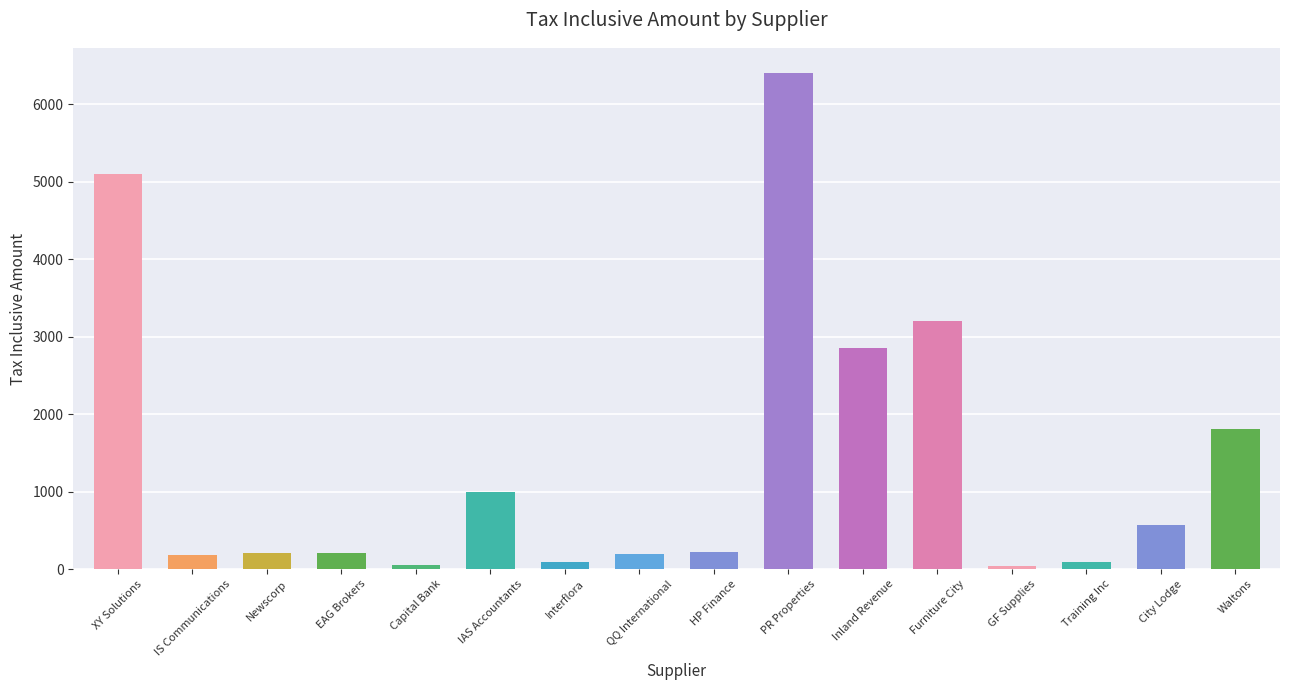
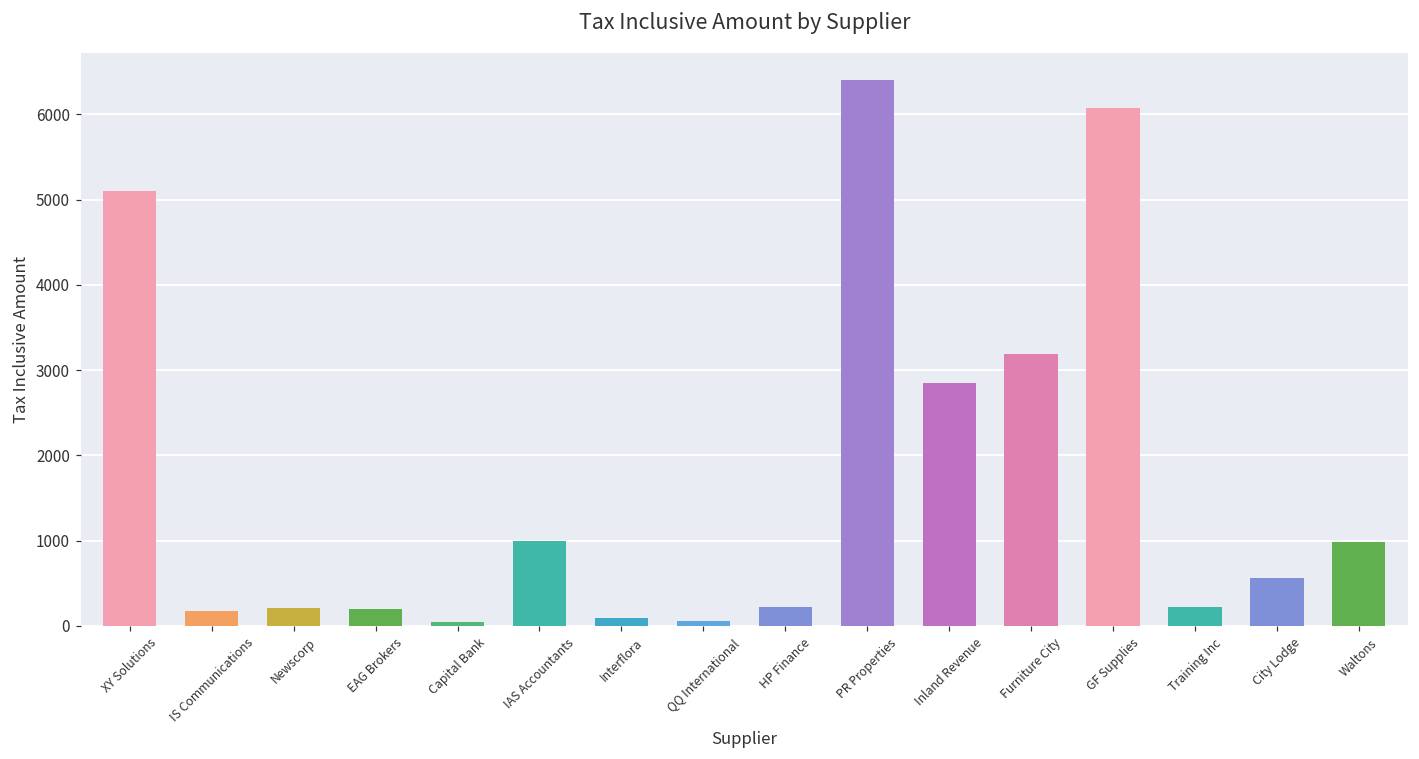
  {
    "XY Solutions": 5100,
    "IS Communications": 200,
    "Newscorp": 200,
    "EAG Brokers": 200,
    "Capital Bank": 100,
    "IAS Accountants": 1000,
    "Interflora": 100,
-   "QQ International": 200,
+   "QQ International": 100,
    "HP Finance": 200,
    "PR Properties": 6400,
    "Inland Revenue": 2900,
    "Furniture City": 3200,
-   "GF Supplies": 0,
-   "Training Inc": 100,
+   "GF Supplies": 6100,
+   "Training Inc": 200,
    "City Lodge": 600,
-   "Waltons": 1800
+   "Waltons": 1000
  }
